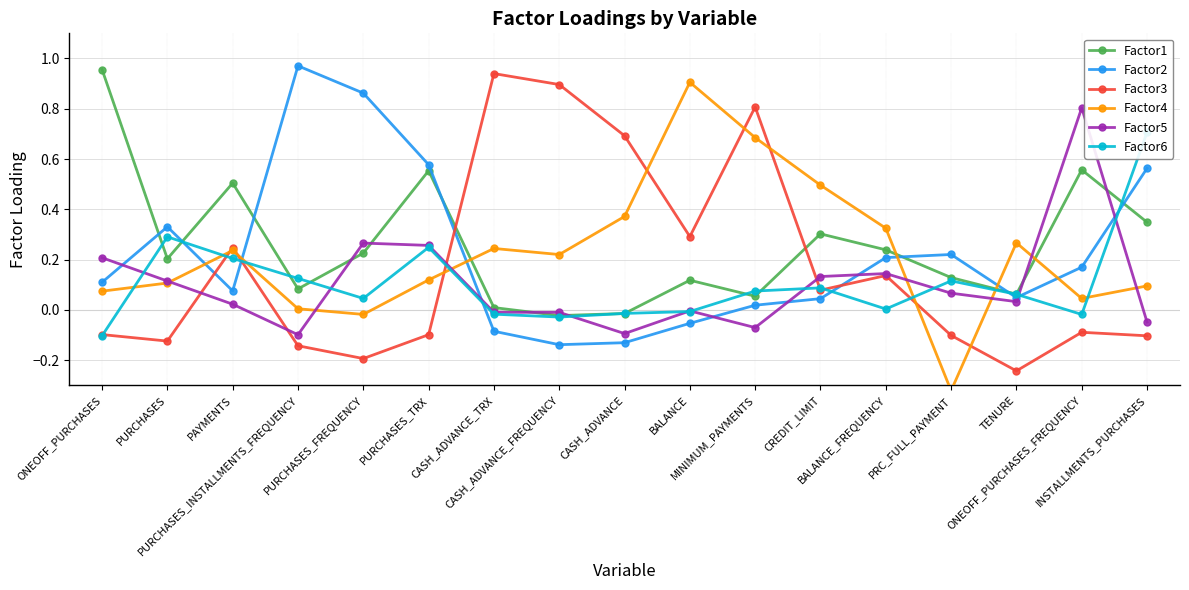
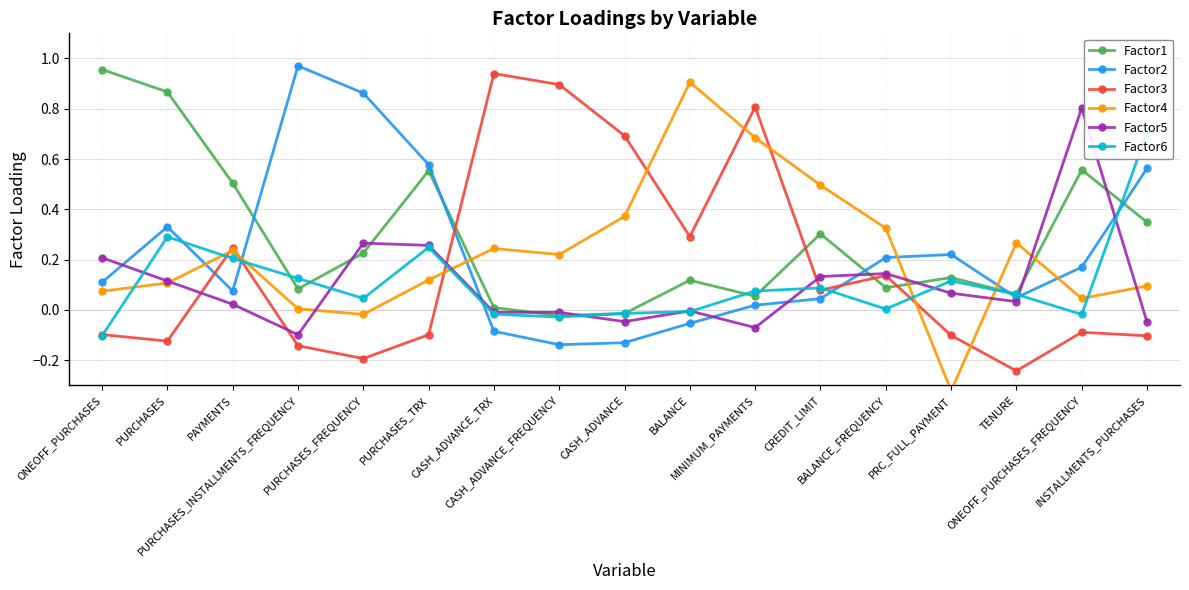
  {
    "Factor1": {
      "ONEOFF_PURCHASES": 0.96,
-     "PURCHASES": 0.20,
+     "PURCHASES": 0.87,
      "PAYMENTS": 0.50,
      "PURCHASES_INSTALLMENTS_FREQUENCY": 0.08,
      "PURCHASES_FREQUENCY": 0.23,
      "PURCHASES_TRX": 0.55,
      "CASH_ADVANCE_TRX": 0.01,
      "BALANCE": 0.12,
      "MINIMUM_PAYMENTS": 0.05,
      "CREDIT_LIMIT": 0.30,
-     "BALANCE_FREQUENCY": 0.24,
+     "BALANCE_FREQUENCY": 0.09,
      "PRC_FULL_PAYMENT": 0.13,
      "ONEOFF_PURCHASES_FREQUENCY": 0.56,
      "INSTALLMENTS_PURCHASES": 0.35
    },
    "Factor3": {
      "PURCHASES": -0.12,
      "PAYMENTS": 0.25,
      "PURCHASES_INSTALLMENTS_FREQUENCY": -0.14,
      "PURCHASES_FREQUENCY": -0.19,
      "PURCHASES_TRX": -0.10,
      "CASH_ADVANCE_TRX": 0.94,
      "CASH_ADVANCE_FREQUENCY": 0.90,
      "CASH_ADVANCE": 0.69,
      "BALANCE": 0.29,
      "MINIMUM_PAYMENTS": 0.81,
      "PRC_FULL_PAYMENT": -0.10,
      "TENURE": -0.24,
      "ONEOFF_PURCHASES_FREQUENCY": -0.09,
      "INSTALLMENTS_PURCHASES": -0.10
    },
    "Factor4": {
      "ONEOFF_PURCHASES": 0.07,
      "PAYMENTS": 0.24,
      "PURCHASES_INSTALLMENTS_FREQUENCY": 0.00,
      "PURCHASES_FREQUENCY": -0.02,
      "PURCHASES_TRX": 0.12,
      "CASH_ADVANCE_TRX": 0.24,
      "CASH_ADVANCE_FREQUENCY": 0.22,
      "CASH_ADVANCE": 0.37,
      "BALANCE": 0.91,
      "MINIMUM_PAYMENTS": 0.69,
      "CREDIT_LIMIT": 0.50,
      "BALANCE_FREQUENCY": 0.32,
      "TENURE": 0.27,
      "ONEOFF_PURCHASES_FREQUENCY": 0.05,
      "INSTALLMENTS_PURCHASES": 0.10
    },
    "Factor5": {
      "ONEOFF_PURCHASES": 0.21,
      "PAYMENTS": 0.02,
      "PURCHASES_INSTALLMENTS_FREQUENCY": -0.10,
      "PURCHASES_FREQUENCY": 0.27,
      "CASH_ADVANCE_FREQUENCY": -0.01,
-     "CASH_ADVANCE": -0.09,
+     "CASH_ADVANCE": -0.05,
      "MINIMUM_PAYMENTS": -0.07,
      "CREDIT_LIMIT": 0.13,
      "PRC_FULL_PAYMENT": 0.07,
      "TENURE": 0.03,
      "ONEOFF_PURCHASES_FREQUENCY": 0.80,
      "INSTALLMENTS_PURCHASES": -0.05
    }
  }
